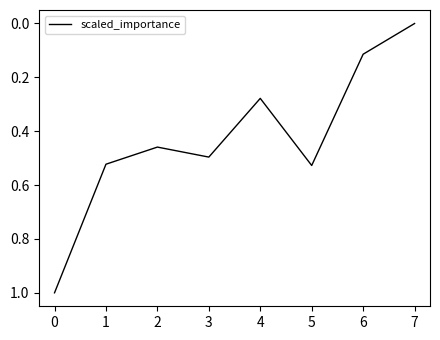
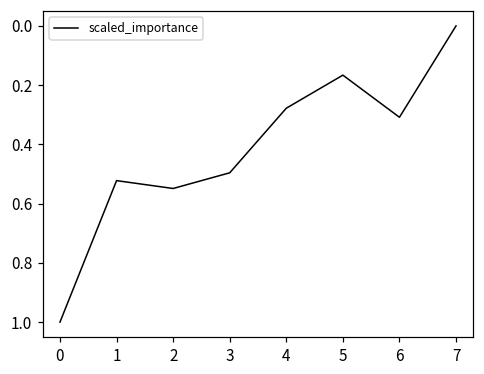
  {
    "0": 1.00,
    "1": 0.52,
-   "2": 0.46,
+   "2": 0.55,
    "3": 0.50,
    "4": 0.28,
-   "5": 0.53,
-   "6": 0.11,
+   "5": 0.17,
+   "6": 0.31,
    "7": 0.00
  }
